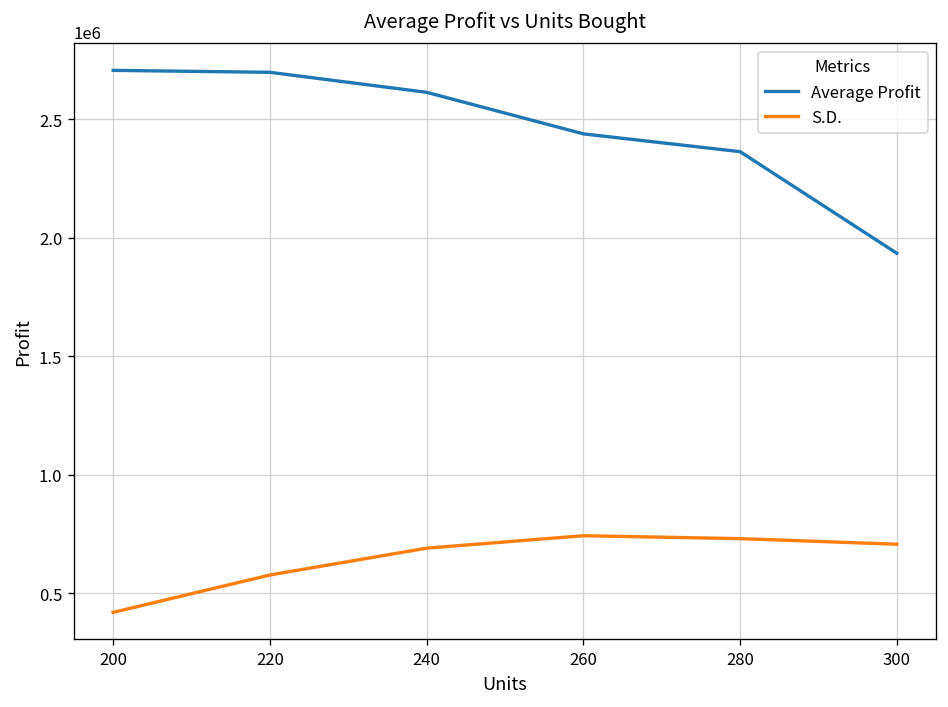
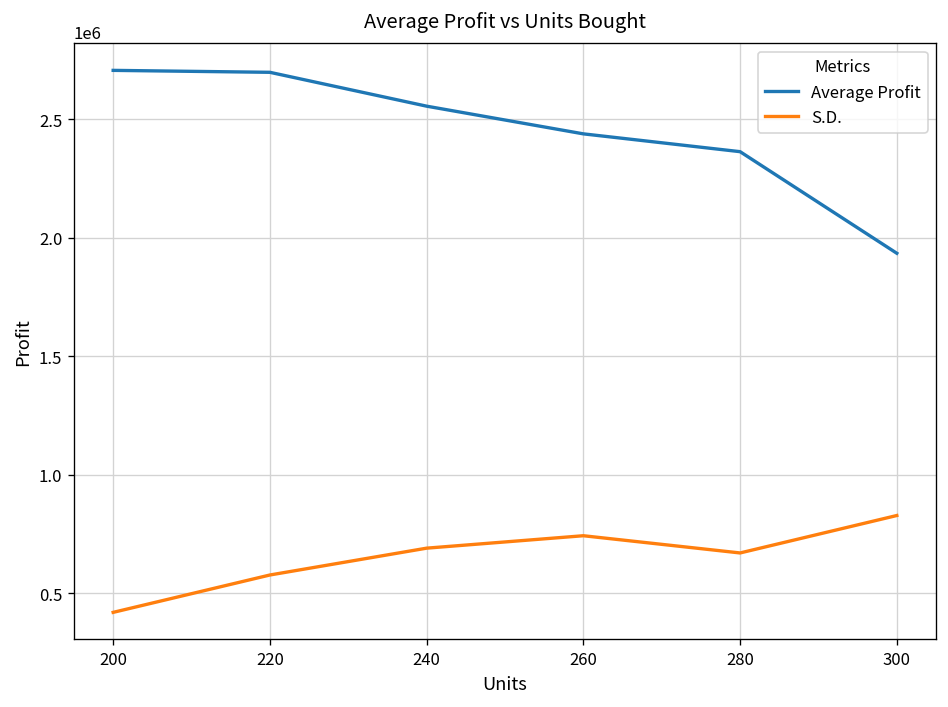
  {
    "Average Profit": {
      "200": 2710000,
      "220": 2700000,
-     "240": 2610000,
+     "240": 2560000,
      "260": 2440000,
      "280": 2360000,
      "300": 1930000
    },
    "S.D.": {
      "200": 420000,
      "220": 580000,
      "240": 690000,
      "260": 740000,
-     "280": 730000,
-     "300": 710000
+     "280": 670000,
+     "300": 830000
    }
  }
